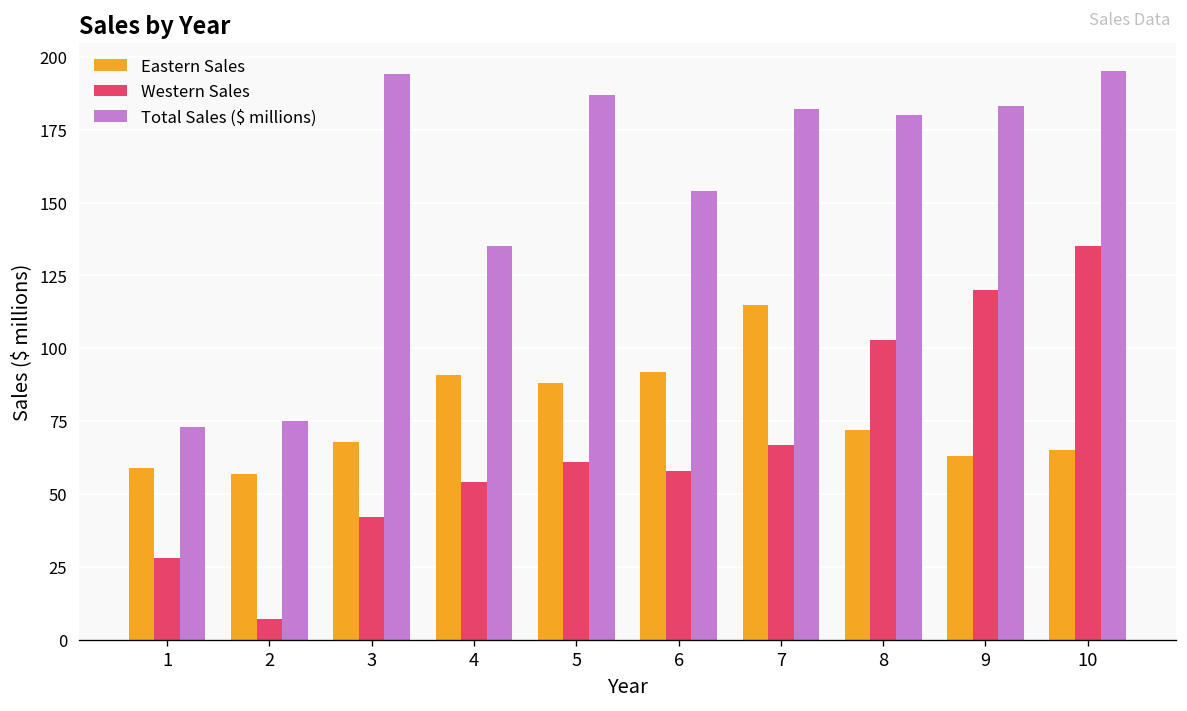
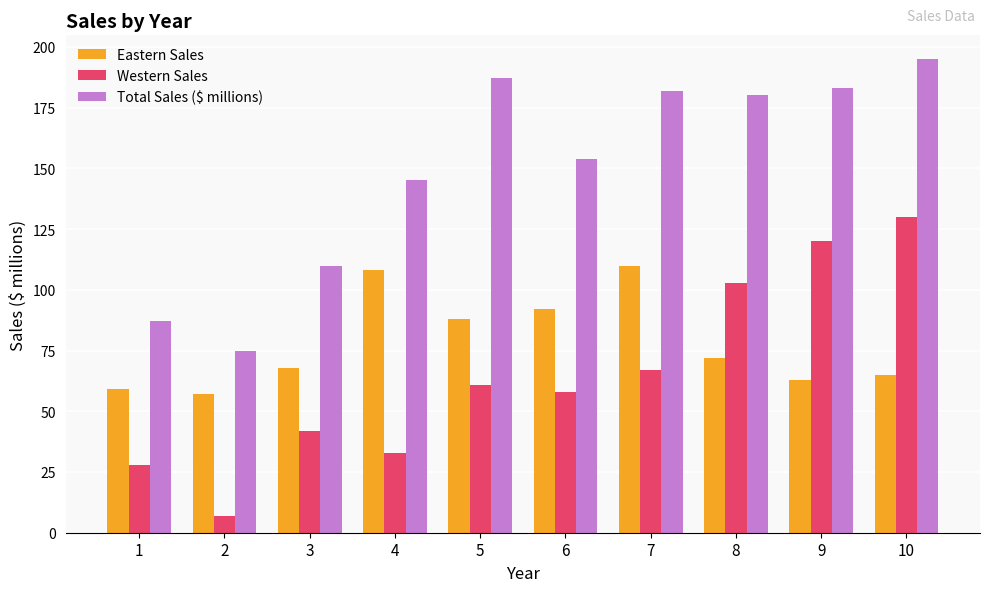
  {
    "Eastern Sales": {
      "1": 59,
      "2": 57,
      "3": 68,
-     "4": 91,
+     "4": 108,
      "5": 88,
      "6": 92,
-     "7": 115,
+     "7": 110,
      "8": 72,
      "9": 63,
      "10": 65
    },
    "Western Sales": {
      "1": 28,
      "2": 7,
      "3": 42,
-     "4": 54,
+     "4": 33,
      "5": 61,
      "6": 58,
      "7": 67,
      "8": 103,
      "9": 120,
-     "10": 135
+     "10": 130
    },
    "Total Sales ($ millions)": {
-     "1": 73,
+     "1": 87,
      "2": 75,
-     "3": 194,
-     "4": 135,
+     "3": 110,
+     "4": 145,
      "5": 187,
      "6": 154,
      "7": 182,
      "8": 180,
      "9": 183,
      "10": 195
    }
  }
